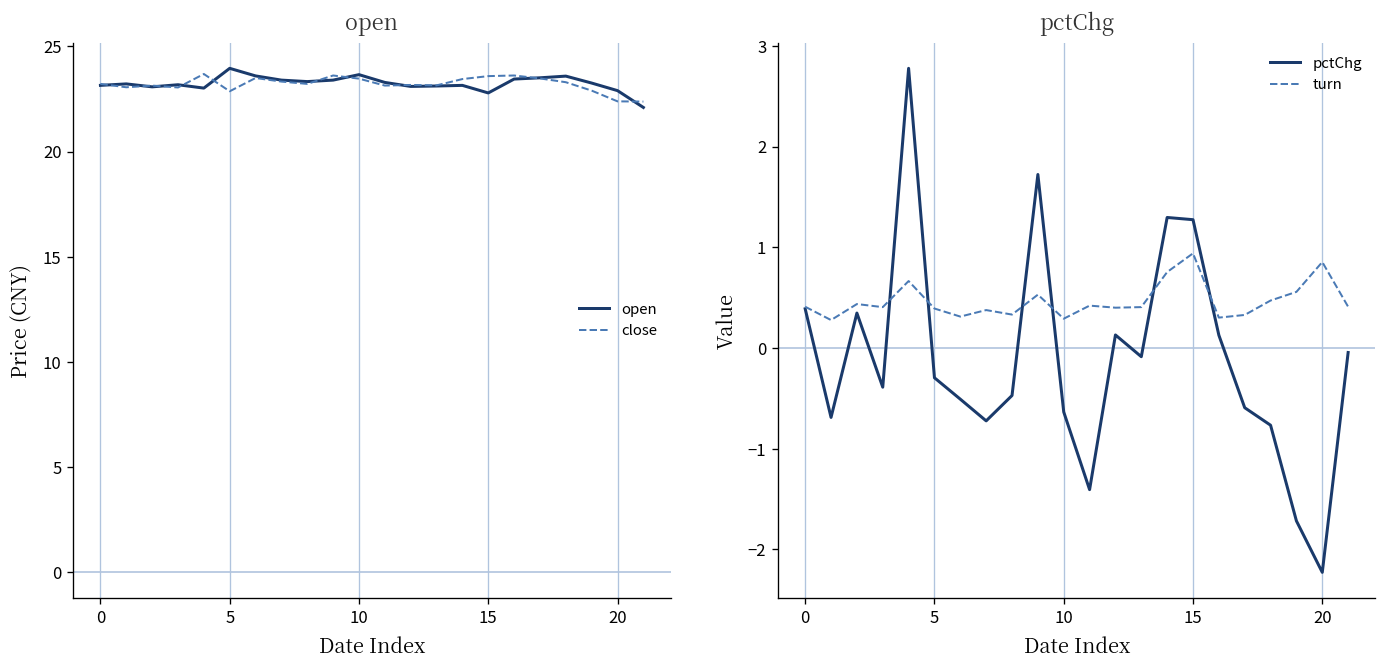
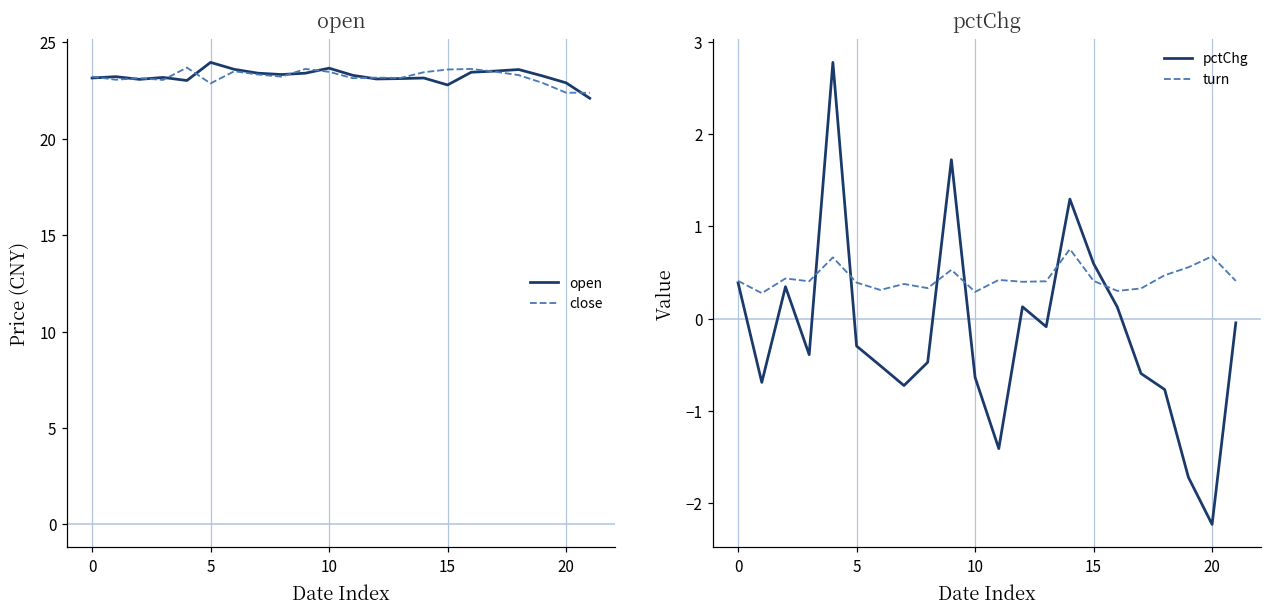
  {
    "open": {
      "open": {
        "5": 24.0,
        "10": 23.7,
        "15": 22.8,
        "20": 22.9
      },
      "close": {
        "5": 22.9,
        "10": 23.5,
        "15": 23.6,
        "20": 22.4
      }
    },
    "pctChg": {
      "pctChg": {
        "5": -0.3,
        "10": -0.6,
-       "15": 1.3,
+       "15": 0.6,
        "20": -2.2
      },
      "turn": {
        "5": 0.4,
        "10": 0.3,
-       "15": 0.9,
-       "20": 0.9
+       "15": 0.4,
+       "20": 0.7
      }
    }
  }
